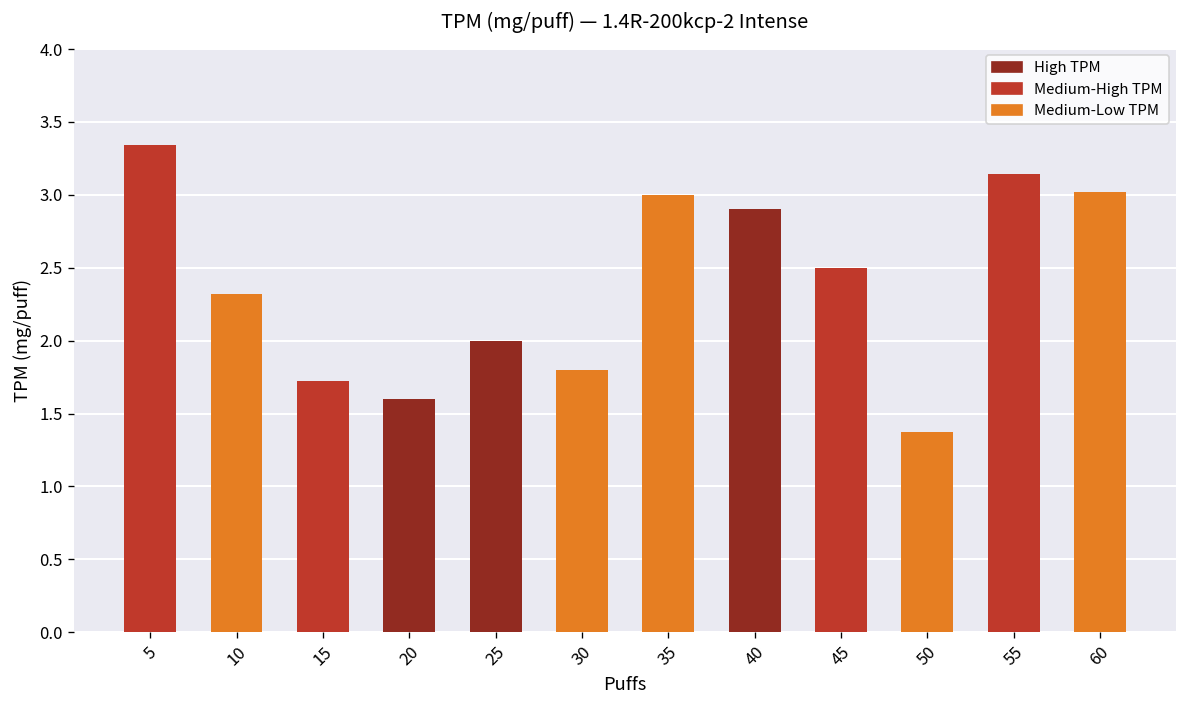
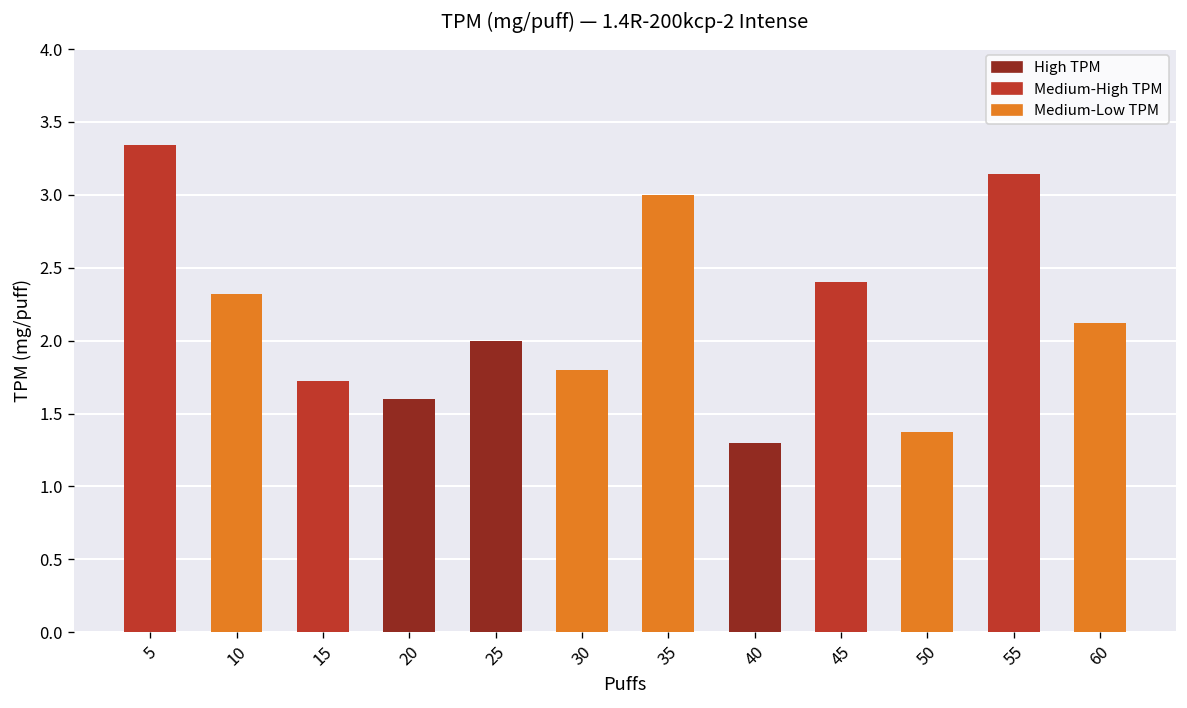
  {
    "5": 3.34,
    "10": 2.32,
    "15": 1.72,
    "20": 1.60,
    "25": 2.00,
    "30": 1.80,
    "35": 3.00,
-   "40": 2.9,
-   "45": 2.5,
+   "40": 1.3,
+   "45": 2.4,
    "50": 1.37,
    "55": 3.14,
-   "60": 3.02
+   "60": 2.12
  }
